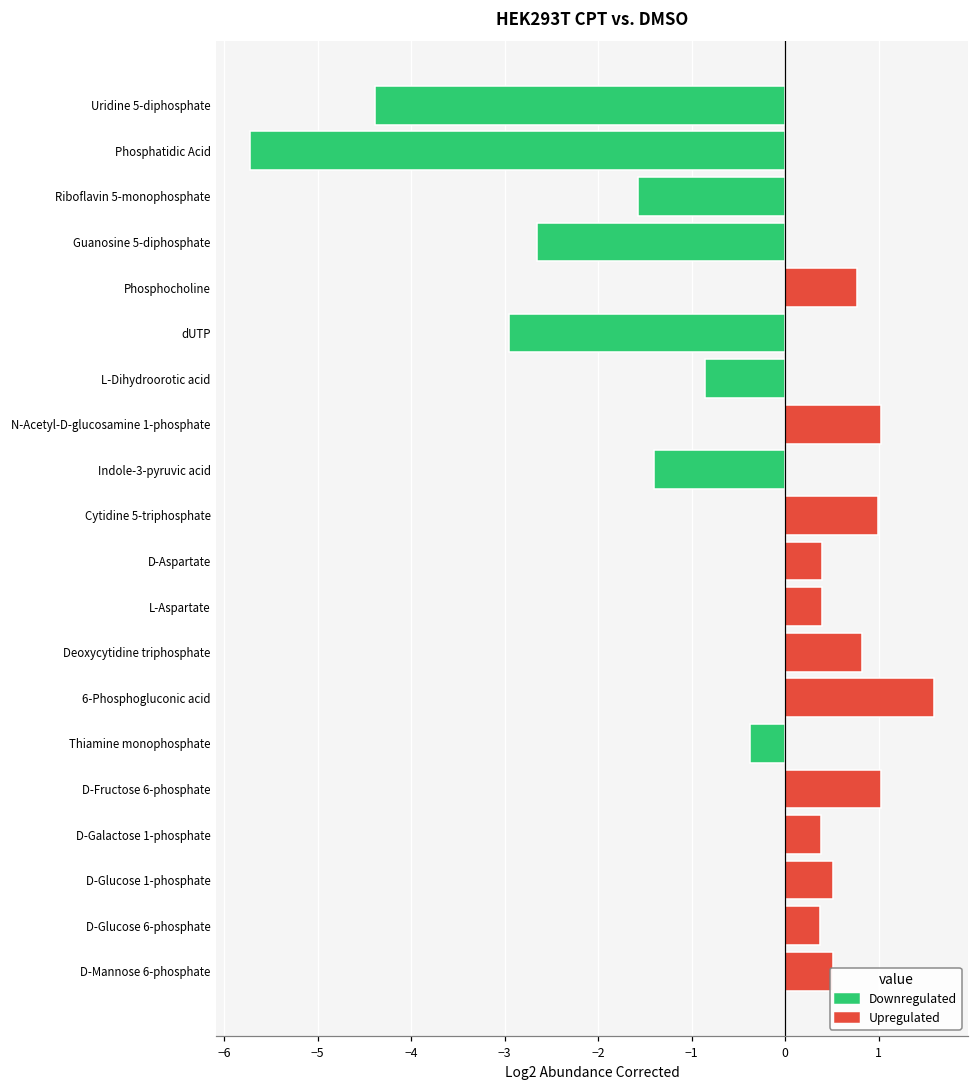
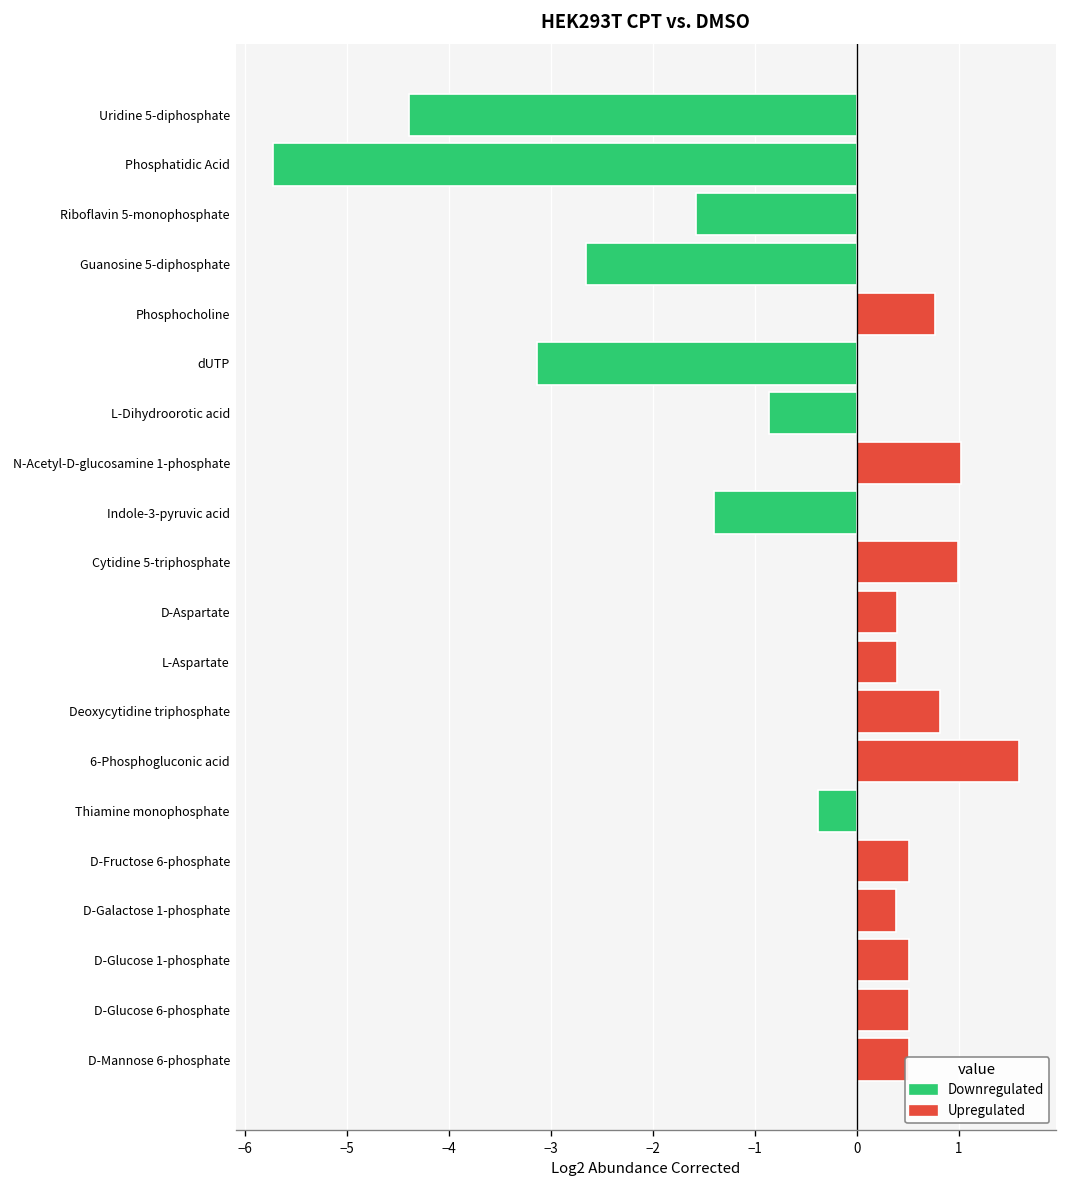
  {
    "Uridine 5-diphosphate": -4.4,
    "Phosphatidic Acid": -5.7,
    "Riboflavin 5-monophosphate": -1.6,
    "Guanosine 5-diphosphate": -2.6,
    "Phosphocholine": 0.8,
-   "dUTP": -2.9,
+   "dUTP": -3.1,
    "L-Dihydroorotic acid": -0.9,
    "N-Acetyl-D-glucosamine 1-phosphate": 1.0,
    "Indole-3-pyruvic acid": -1.4,
    "Cytidine 5-triphosphate": 1.0,
    "D-Aspartate": 0.4,
    "L-Aspartate": 0.4,
    "Deoxycytidine triphosphate": 0.8,
    "6-Phosphogluconic acid": 1.6,
    "Thiamine monophosphate": -0.4,
-   "D-Fructose 6-phosphate": 1.0,
+   "D-Fructose 6-phosphate": 0.5,
    "D-Galactose 1-phosphate": 0.4,
    "D-Glucose 1-phosphate": 0.5,
-   "D-Glucose 6-phosphate": 0.4,
+   "D-Glucose 6-phosphate": 0.5,
    "D-Mannose 6-phosphate": 0.5
  }
